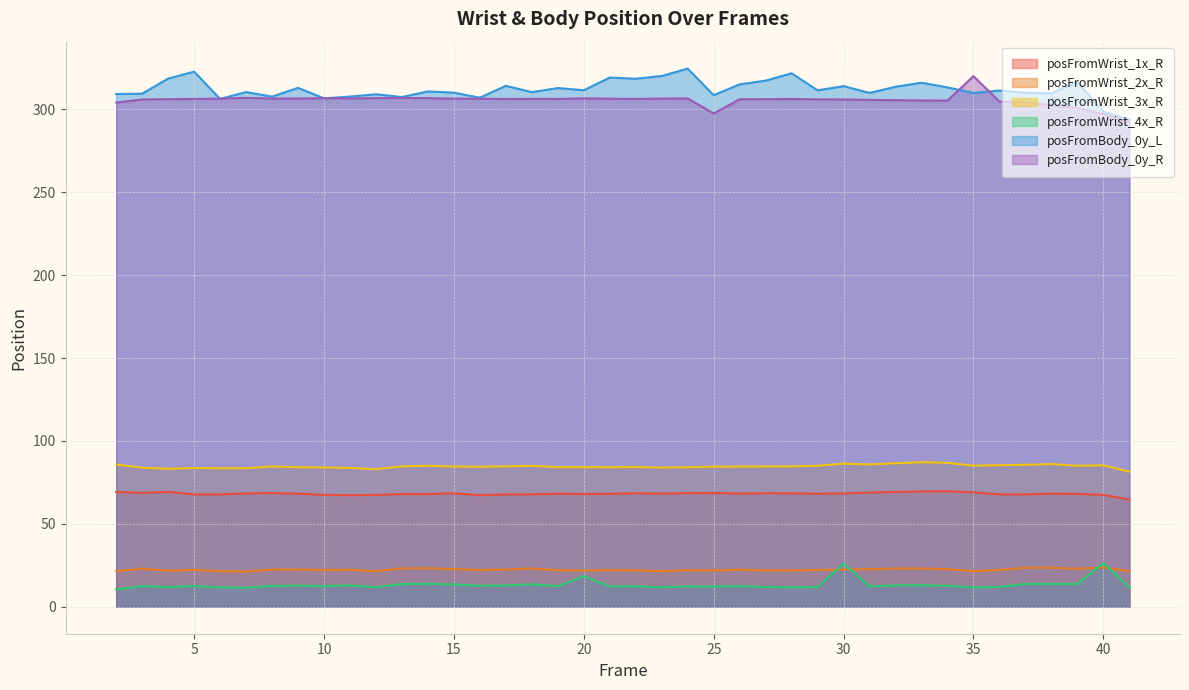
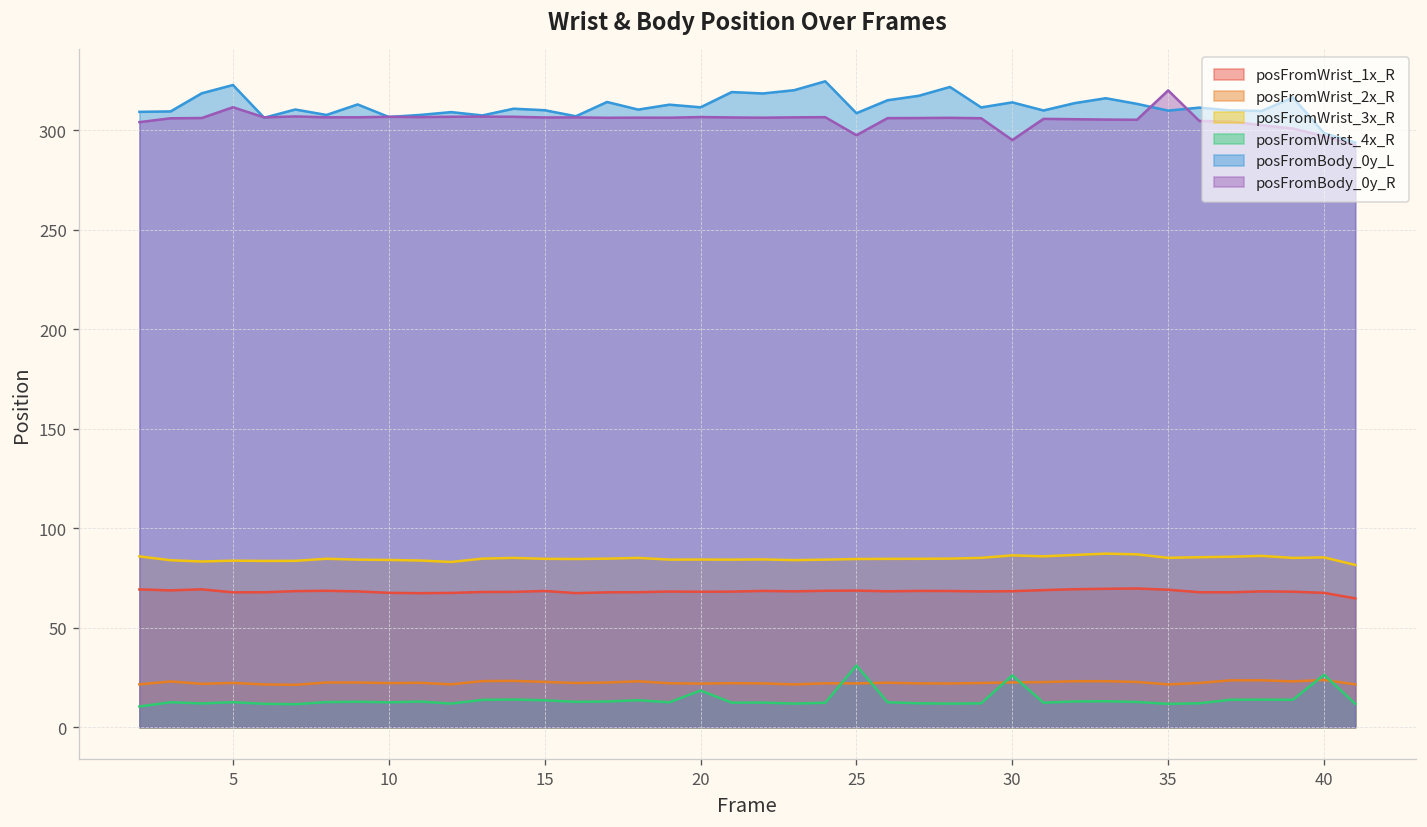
  {
    "posFromWrist_4x_R": {
      "5": 13,
      "10": 12,
      "15": 14,
      "20": 18,
-     "25": 12,
+     "25": 31,
      "30": 26,
      "35": 12,
      "40": 26
    },
    "posFromBody_0y_L": {
      "5": 323,
      "15": 310,
      "20": 311,
      "25": 309,
      "30": 314,
      "35": 310
    },
    "posFromBody_0y_R": {
-     "5": 306,
+     "5": 311,
      "15": 306,
      "20": 307,
      "25": 297,
-     "30": 306,
+     "30": 295,
      "35": 320
    }
  }
